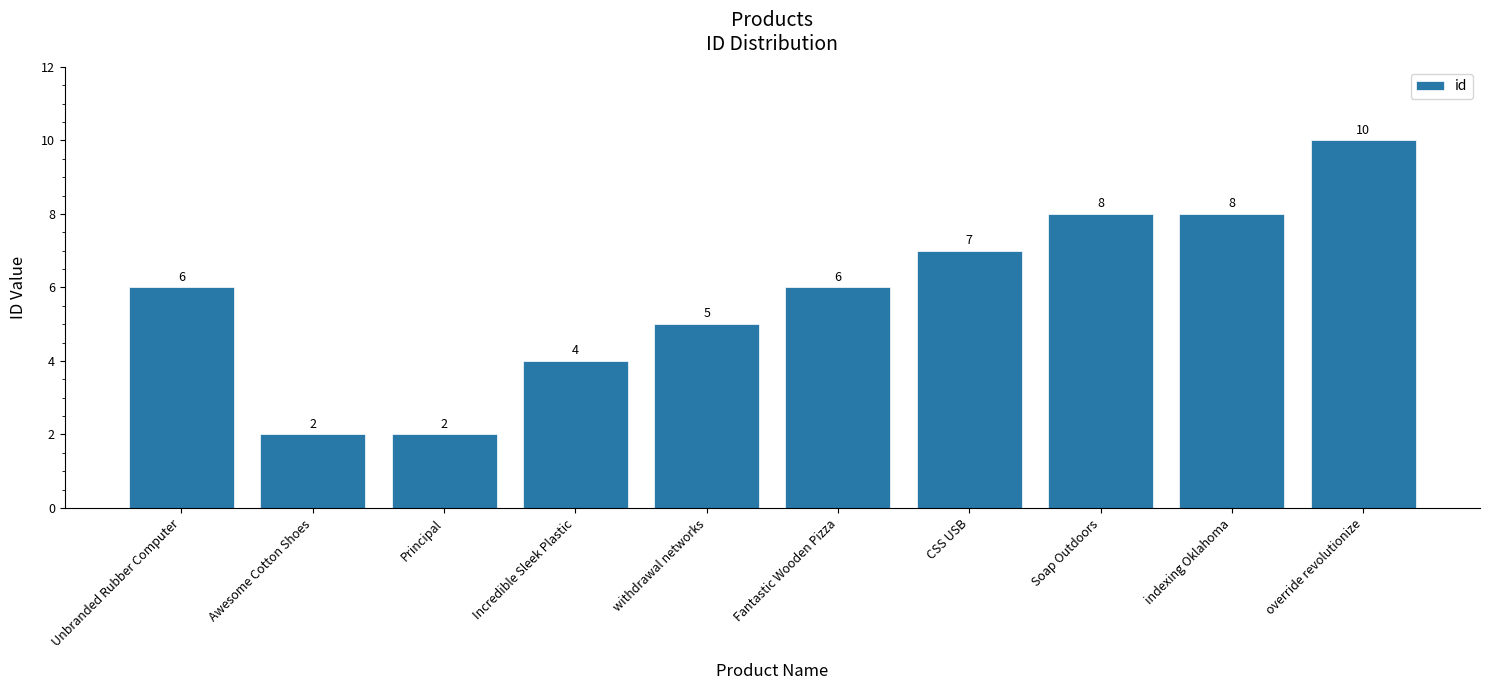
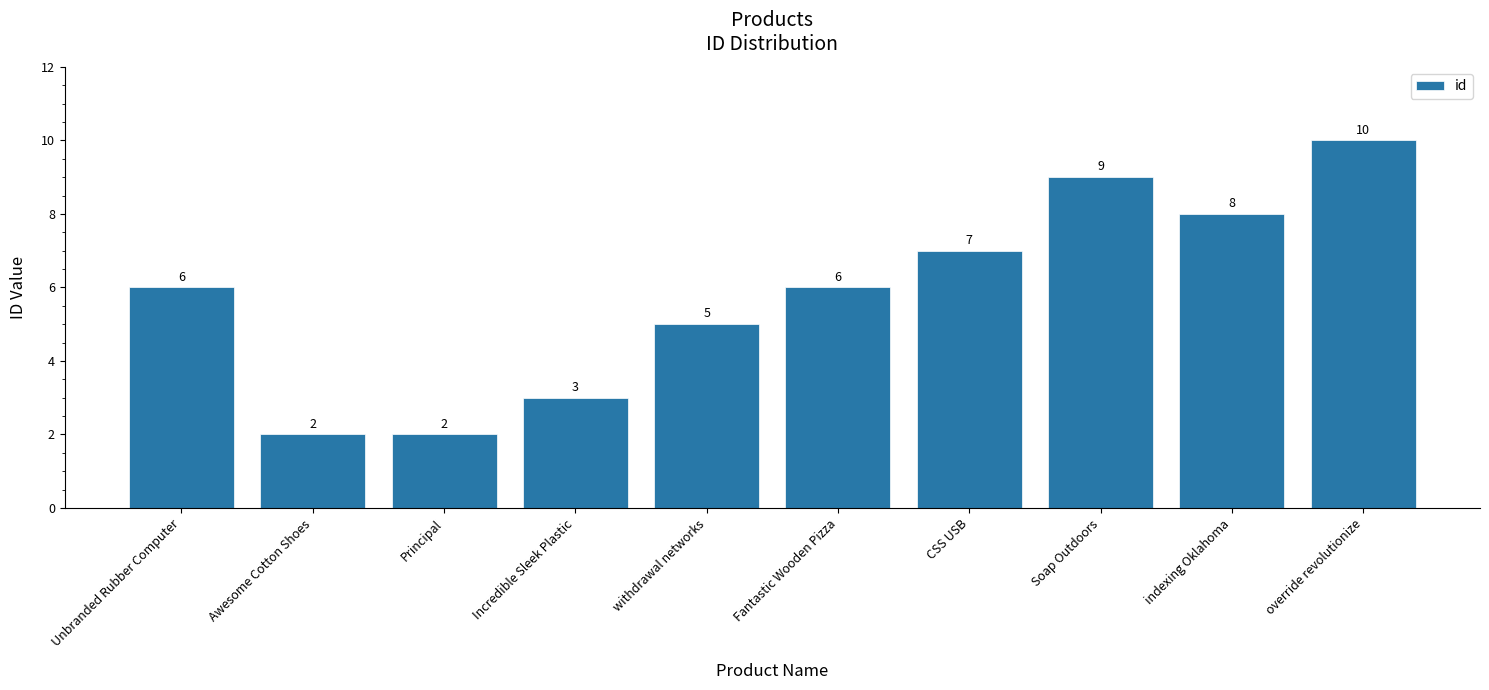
  {
    "Unbranded Rubber Computer": 6,
    "Awesome Cotton Shoes": 2,
    "Principal": 2,
-   "Incredible Sleek Plastic": 4,
+   "Incredible Sleek Plastic": 3,
    "withdrawal networks": 5,
    "Fantastic Wooden Pizza": 6,
    "CSS USB": 7,
-   "Soap Outdoors": 8,
+   "Soap Outdoors": 9,
    "indexing Oklahoma": 8,
    "override revolutionize": 10
  }
